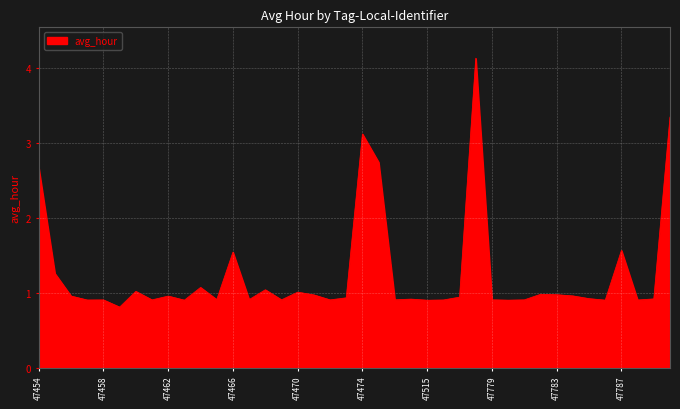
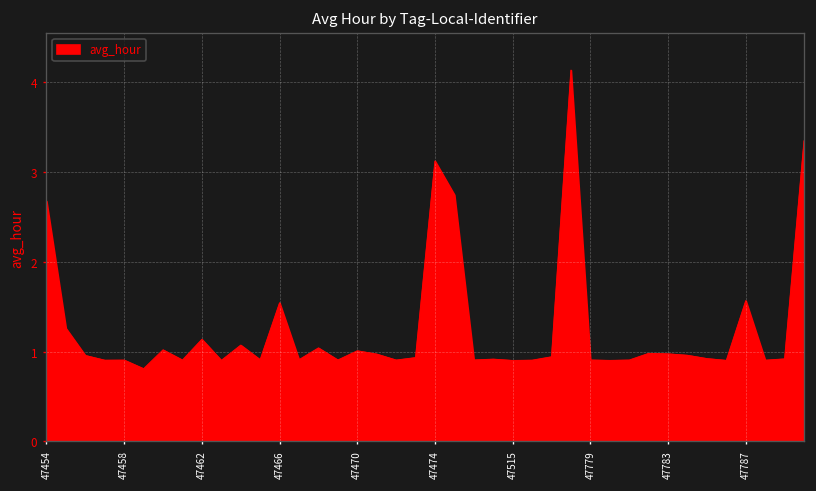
  {
    "47454": 2.7,
    "47458": 0.9,
-   "47462": 1.0,
+   "47462": 1.1,
    "47466": 1.5,
    "47470": 1.0,
    "47474": 3.1,
    "47515": 0.9,
    "47779": 0.9,
    "47783": 1.0,
    "47787": 1.6
  }
